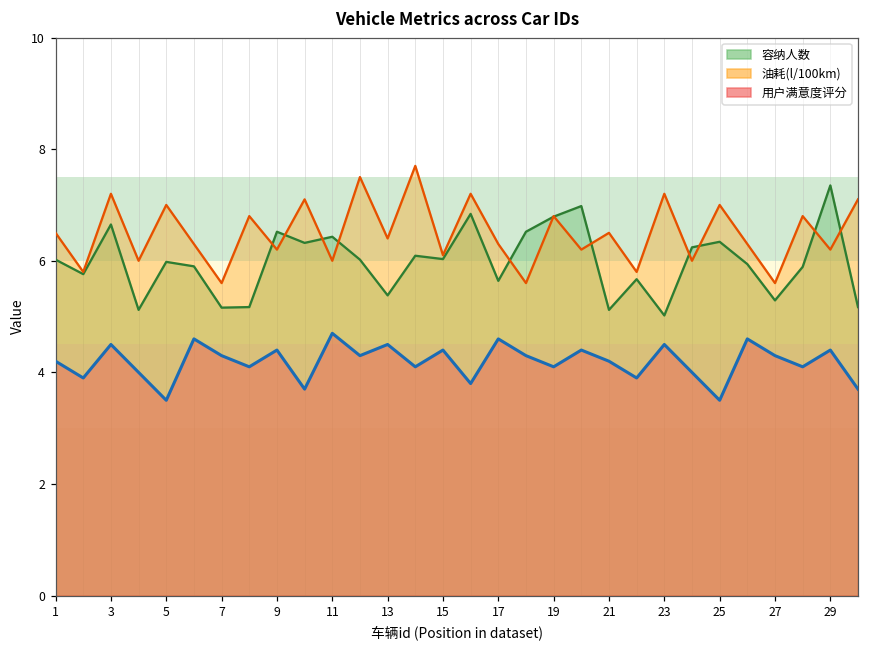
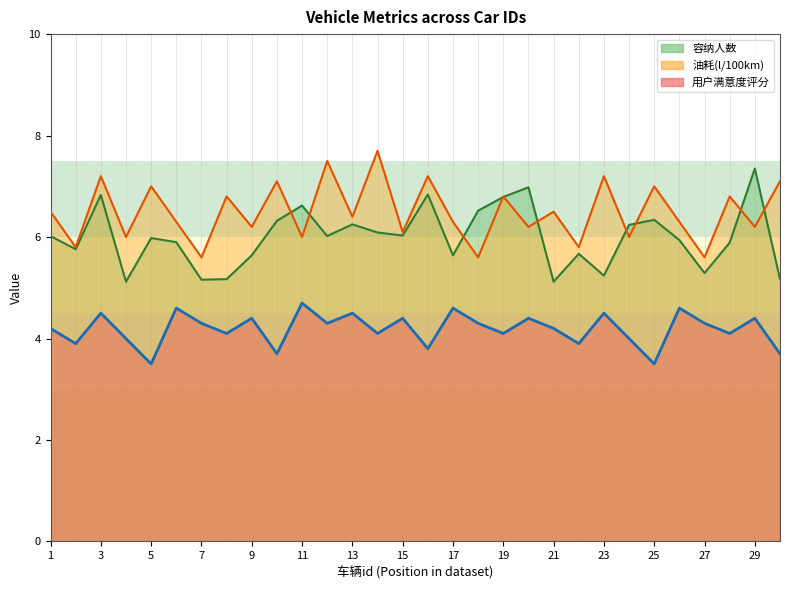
  {
    "容纳人数": {
      "1": 6.0,
-     "3": 6.7,
+     "3": 6.8,
      "5": 6.0,
      "7": 5.2,
-     "9": 6.5,
-     "11": 6.4,
-     "13": 5.4,
+     "9": 5.6,
+     "11": 6.6,
+     "13": 6.3,
      "15": 6.0,
      "17": 5.6,
      "21": 5.1,
-     "23": 5.0,
+     "23": 5.2,
      "25": 6.3,
      "27": 5.3,
      "29": 7.4
    }
  }
